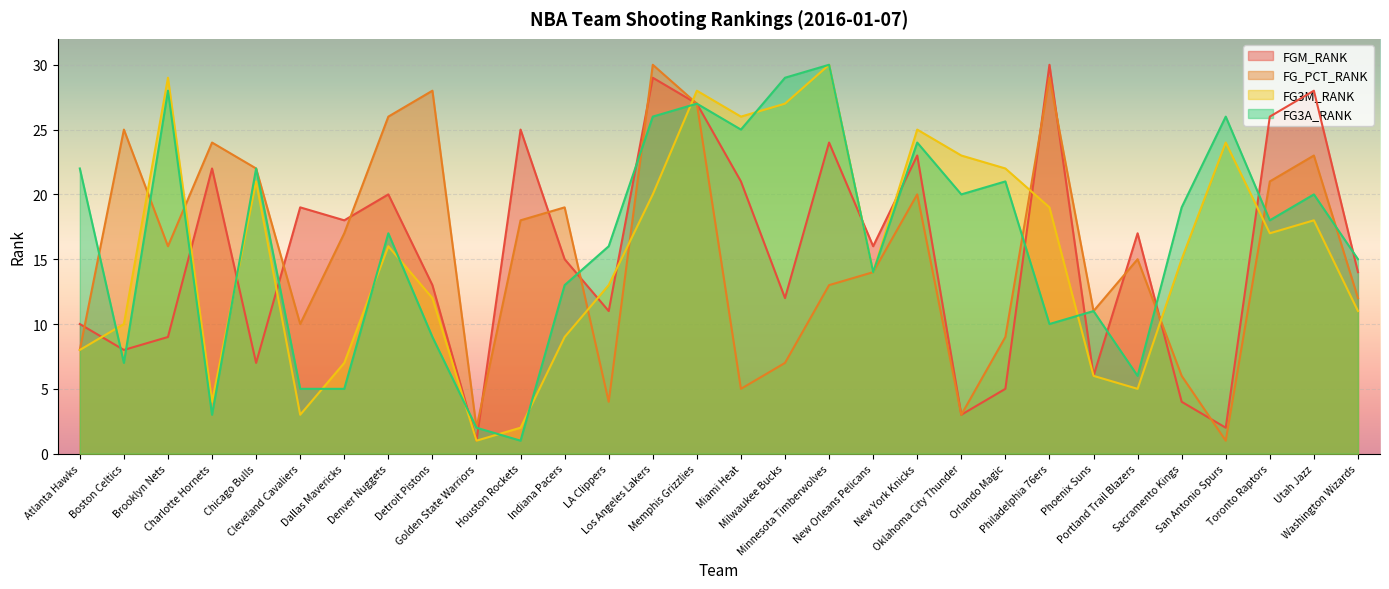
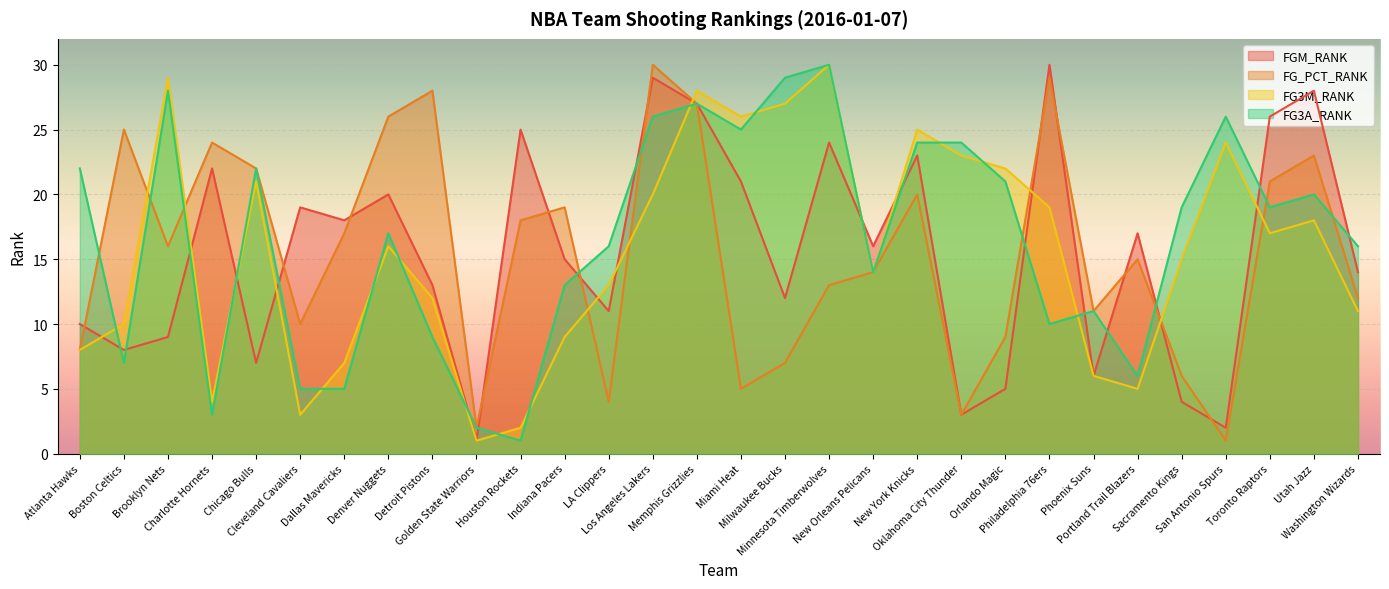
  {
    "FG3A_RANK": {
      "Atlanta Hawks": 22,
      "Boston Celtics": 7,
      "Brooklyn Nets": 28,
      "Charlotte Hornets": 3,
      "Cleveland Cavaliers": 5,
      "Dallas Mavericks": 5,
      "Denver Nuggets": 17,
      "Detroit Pistons": 9,
      "Houston Rockets": 1,
      "Indiana Pacers": 13,
      "LA Clippers": 16,
      "Los Angeles Lakers": 26,
      "Miami Heat": 25,
      "Milwaukee Bucks": 29,
      "New York Knicks": 24,
-     "Oklahoma City Thunder": 20,
+     "Oklahoma City Thunder": 24,
      "Orlando Magic": 21,
      "Philadelphia 76ers": 10,
      "Portland Trail Blazers": 6,
      "Sacramento Kings": 19,
      "San Antonio Spurs": 26,
-     "Toronto Raptors": 18,
+     "Toronto Raptors": 19,
      "Utah Jazz": 20,
-     "Washington Wizards": 15
+     "Washington Wizards": 16
    }
  }
